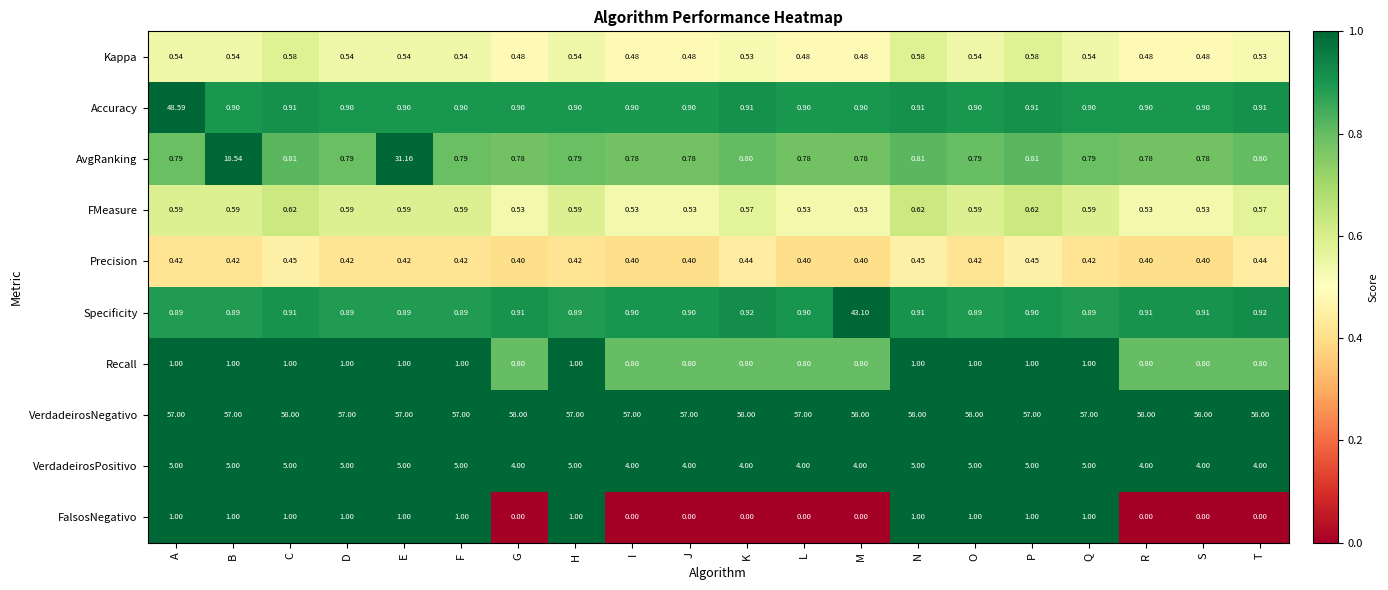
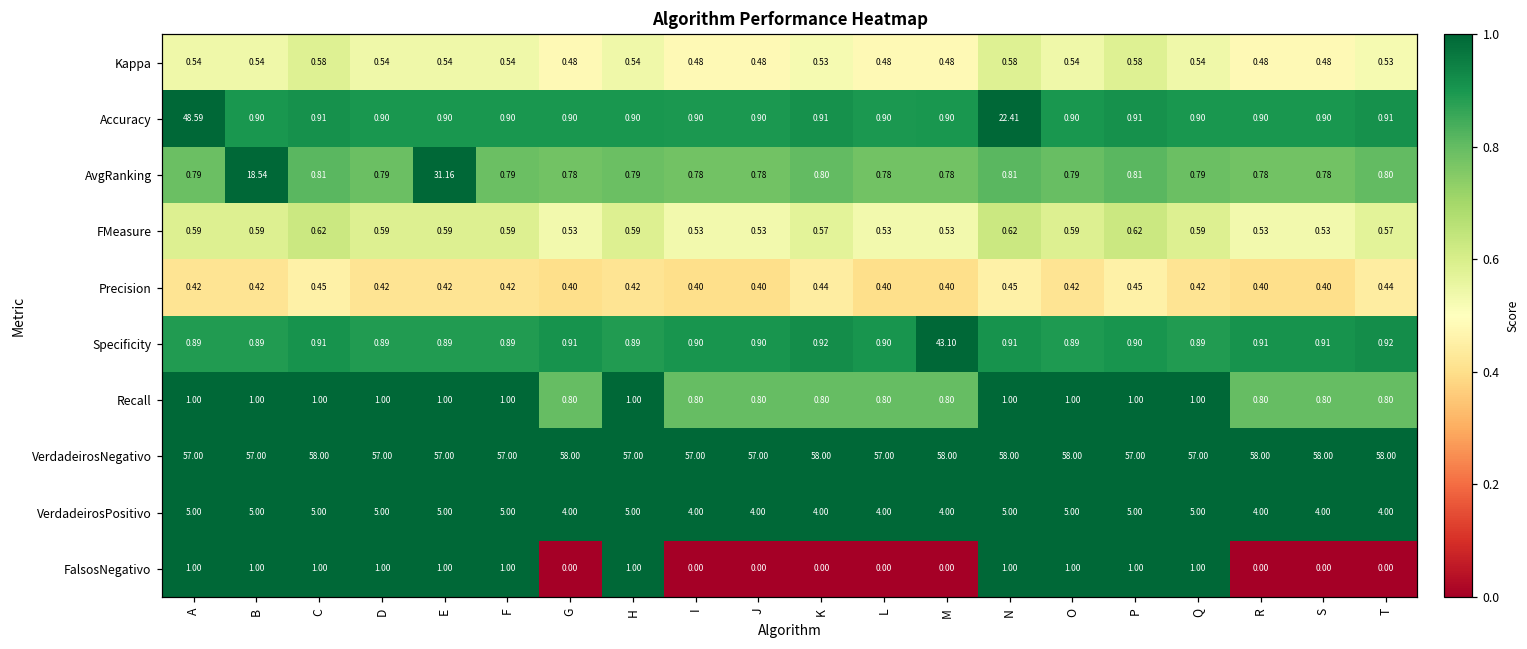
  {
    "Kappa": {
      "A": 0.54,
      "B": 0.54,
      "C": 0.58,
      "D": 0.54,
      "E": 0.54,
      "F": 0.54,
      "G": 0.48,
      "H": 0.54,
      "J": 0.48,
      "K": 0.53,
      "L": 0.48,
      "M": 0.48,
      "N": 0.58,
      "O": 0.54,
      "P": 0.58,
      "Q": 0.54,
      "R": 0.48,
      "S": 0.48,
      "T": 0.53
    },
    "Accuracy": {
      "A": 48.59,
      "B": 0.90,
      "C": 0.91,
      "D": 0.90,
      "E": 0.90,
      "F": 0.90,
      "G": 0.90,
      "H": 0.90,
      "J": 0.90,
      "K": 0.91,
      "L": 0.90,
      "M": 0.90,
-     "N": 0.91,
+     "N": 22.41,
      "O": 0.90,
      "P": 0.91,
      "Q": 0.90,
      "R": 0.90,
      "S": 0.90,
      "T": 0.91
    },
    "AvgRanking": {
      "A": 0.79,
      "B": 18.54,
      "C": 0.81,
      "D": 0.79,
      "E": 31.16,
      "F": 0.79,
      "G": 0.78,
      "H": 0.79,
      "J": 0.78,
      "K": 0.80,
      "L": 0.78,
      "M": 0.78,
      "N": 0.81,
      "O": 0.79,
      "P": 0.81,
      "Q": 0.79,
      "R": 0.78,
      "S": 0.78,
      "T": 0.80
    },
    "FMeasure": {
      "A": 0.59,
      "B": 0.59,
      "C": 0.62,
      "D": 0.59,
      "E": 0.59,
      "F": 0.59,
      "G": 0.53,
      "H": 0.59,
      "J": 0.53,
      "K": 0.57,
      "L": 0.53,
      "M": 0.53,
      "N": 0.62,
      "O": 0.59,
      "P": 0.62,
      "Q": 0.59,
      "R": 0.53,
      "S": 0.53,
      "T": 0.57
    },
    "Precision": {
      "A": 0.42,
      "B": 0.42,
      "C": 0.45,
      "D": 0.42,
      "E": 0.42,
      "F": 0.42,
      "G": 0.40,
      "H": 0.42,
      "J": 0.40,
      "K": 0.44,
      "L": 0.40,
      "M": 0.40,
      "N": 0.45,
      "O": 0.42,
      "P": 0.45,
      "Q": 0.42,
      "R": 0.40,
      "S": 0.40,
      "T": 0.44
    },
    "Specificity": {
      "A": 0.89,
      "B": 0.89,
      "C": 0.91,
      "D": 0.89,
      "E": 0.89,
      "F": 0.89,
      "G": 0.91,
      "H": 0.89,
      "J": 0.90,
      "K": 0.92,
      "L": 0.90,
      "M": 43.10,
      "N": 0.91,
      "O": 0.89,
      "P": 0.90,
      "Q": 0.89,
      "R": 0.91,
      "S": 0.91,
      "T": 0.92
    },
    "Recall": {
      "A": 1.00,
      "B": 1.00,
      "C": 1.00,
      "D": 1.00,
      "E": 1.00,
      "F": 1.00,
      "G": 0.80,
      "H": 1.00,
      "J": 0.80,
      "K": 0.80,
      "L": 0.80,
      "M": 0.80,
      "N": 1.00,
      "O": 1.00,
      "P": 1.00,
      "Q": 1.00,
      "R": 0.80,
      "S": 0.80,
      "T": 0.80
    },
    "VerdadeirosNegativo": {
      "A": 57.00,
      "B": 57.00,
      "C": 58.00,
      "D": 57.00,
      "E": 57.00,
      "F": 57.00,
      "G": 58.00,
      "H": 57.00,
      "J": 57.00,
      "K": 58.00,
      "L": 57.00,
      "M": 58.00,
      "N": 58.00,
      "O": 58.00,
      "P": 57.00,
      "Q": 57.00,
      "R": 58.00,
      "S": 58.00,
      "T": 58.00
    },
    "VerdadeirosPositivo": {
      "A": 5.00,
      "B": 5.00,
      "C": 5.00,
      "D": 5.00,
      "E": 5.00,
      "F": 5.00,
      "G": 4.00,
      "H": 5.00,
      "J": 4.00,
      "K": 4.00,
      "L": 4.00,
      "M": 4.00,
      "N": 5.00,
      "O": 5.00,
      "P": 5.00,
      "Q": 5.00,
      "R": 4.00,
      "S": 4.00,
      "T": 4.00
    },
    "FalsosNegativo": {
      "A": 1.00,
      "B": 1.00,
      "C": 1.00,
      "D": 1.00,
      "E": 1.00,
      "F": 1.00,
      "G": 0.00,
      "H": 1.00,
      "J": 0.00,
      "K": 0.00,
      "L": 0.00,
      "M": 0.00,
      "N": 1.00,
      "O": 1.00,
      "P": 1.00,
      "Q": 1.00,
      "R": 0.00,
      "S": 0.00,
      "T": 0.00
    }
  }
